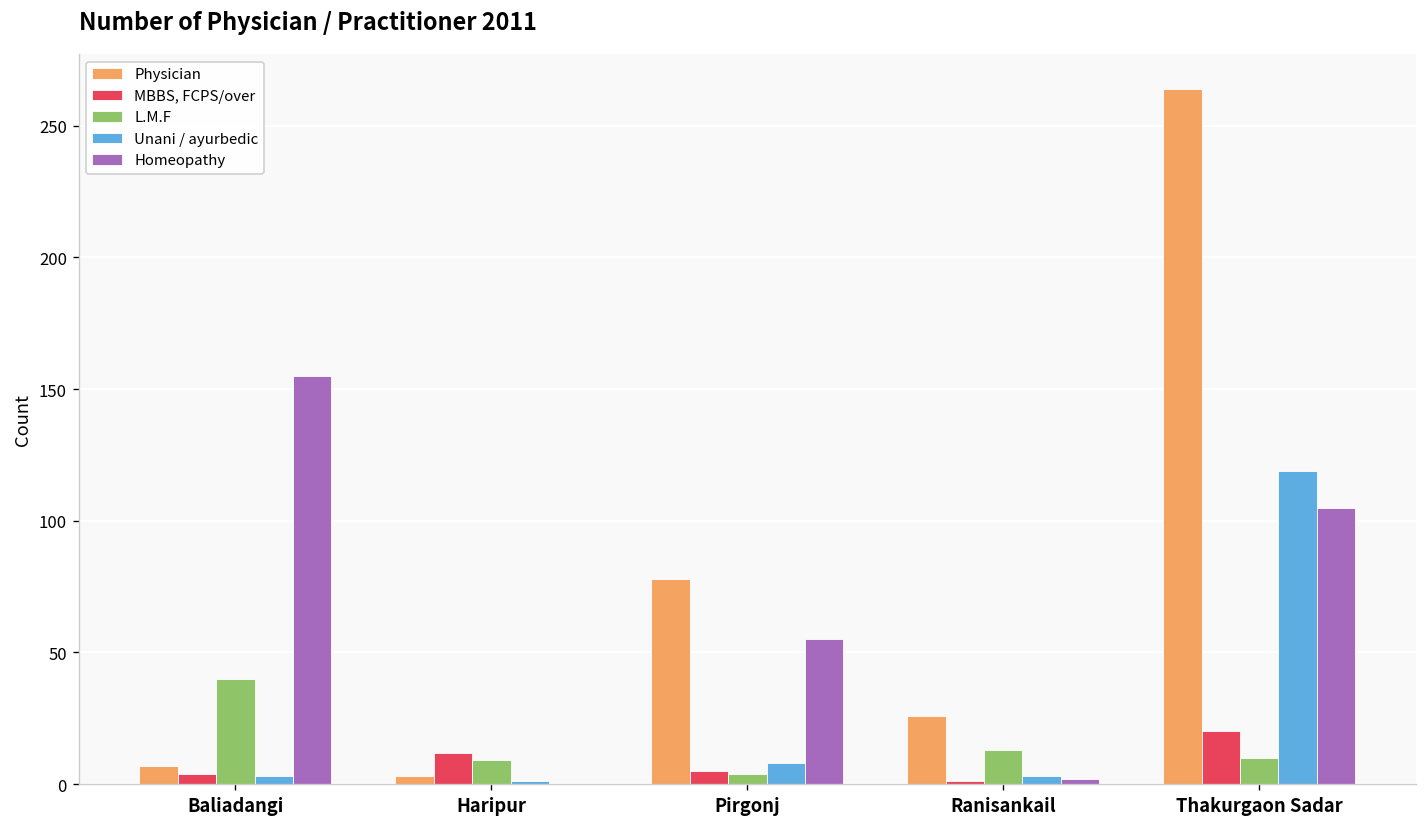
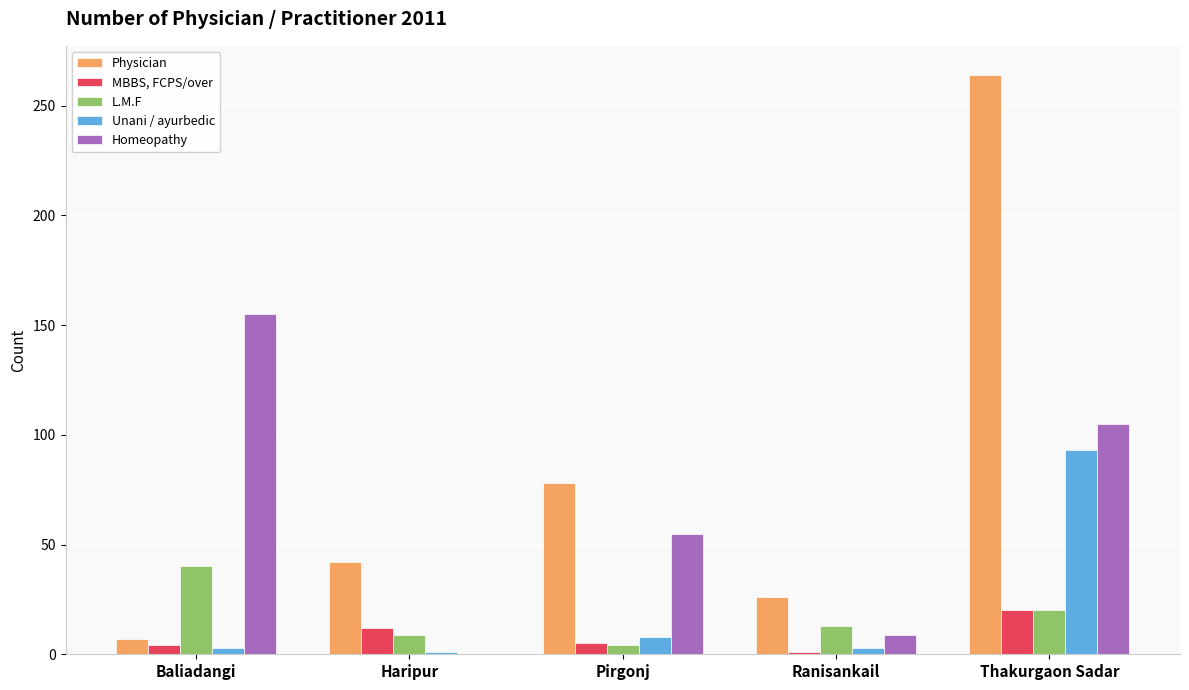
  {
    "Physician": {
      "Baliadangi": 7,
-     "Haripur": 3,
+     "Haripur": 42,
      "Pirgonj": 78,
      "Ranisankail": 26,
      "Thakurgaon Sadar": 264
    },
    "MBBS, FCPS/over": {
      "Baliadangi": 4,
      "Haripur": 12,
      "Pirgonj": 5,
      "Thakurgaon Sadar": 20
    },
    "L.M.F": {
      "Baliadangi": 40,
      "Haripur": 9,
      "Pirgonj": 4,
      "Ranisankail": 13,
-     "Thakurgaon Sadar": 10
+     "Thakurgaon Sadar": 20
    },
    "Unani / ayurbedic": {
      "Baliadangi": 3,
      "Pirgonj": 8,
      "Ranisankail": 3,
-     "Thakurgaon Sadar": 119
+     "Thakurgaon Sadar": 93
    },
    "Homeopathy": {
      "Baliadangi": 155,
      "Haripur": 0,
      "Pirgonj": 55,
-     "Ranisankail": 2,
+     "Ranisankail": 9,
      "Thakurgaon Sadar": 105
    }
  }
